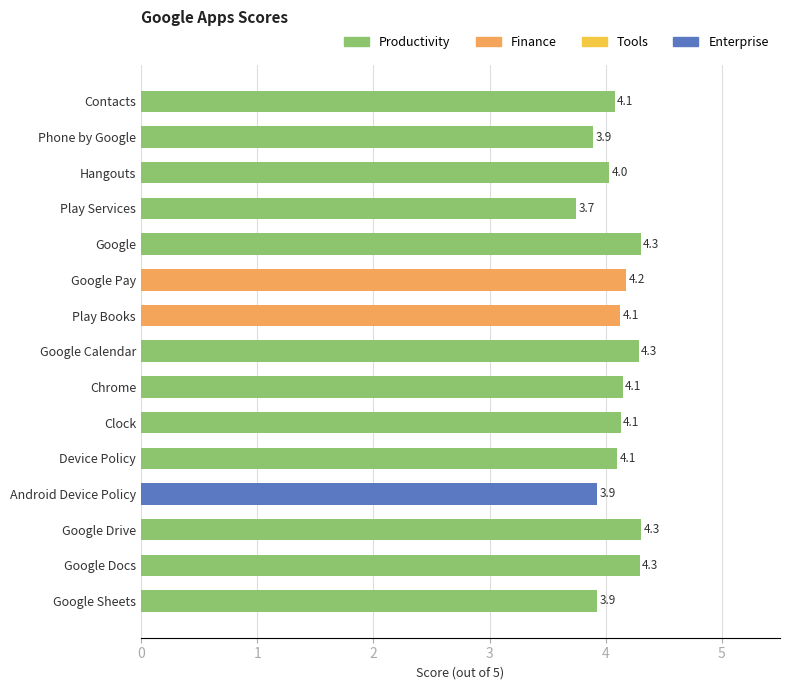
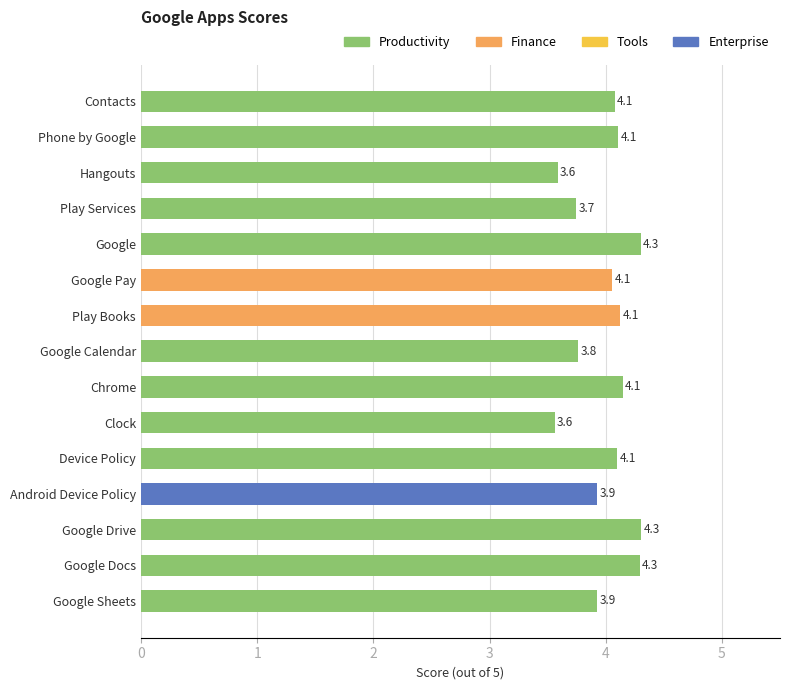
  {
    "Contacts": 4.1,
-   "Phone by Google": 3.9,
-   "Hangouts": 4.0,
+   "Phone by Google": 4.1,
+   "Hangouts": 3.6,
    "Play Services": 3.7,
    "Google": 4.3,
-   "Google Pay": 4.2,
+   "Google Pay": 4.1,
    "Play Books": 4.1,
-   "Google Calendar": 4.3,
+   "Google Calendar": 3.8,
    "Chrome": 4.1,
-   "Clock": 4.1,
+   "Clock": 3.6,
    "Device Policy": 4.1,
    "Android Device Policy": 3.9,
    "Google Drive": 4.3,
    "Google Docs": 4.3,
    "Google Sheets": 3.9
  }
